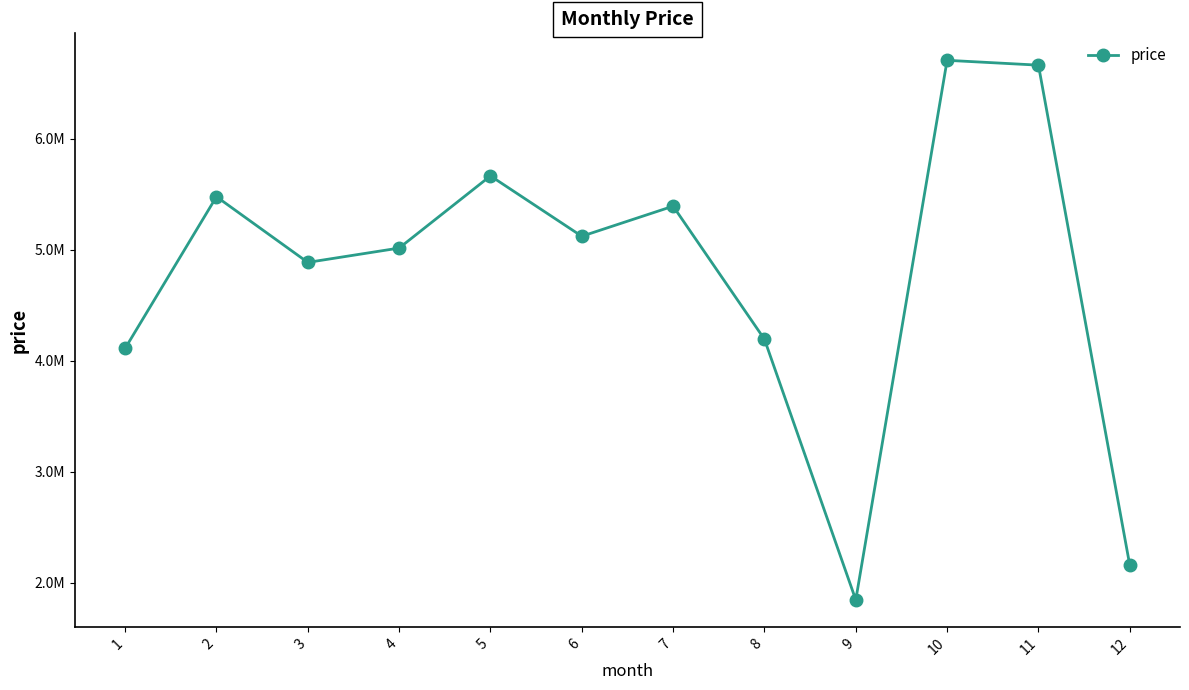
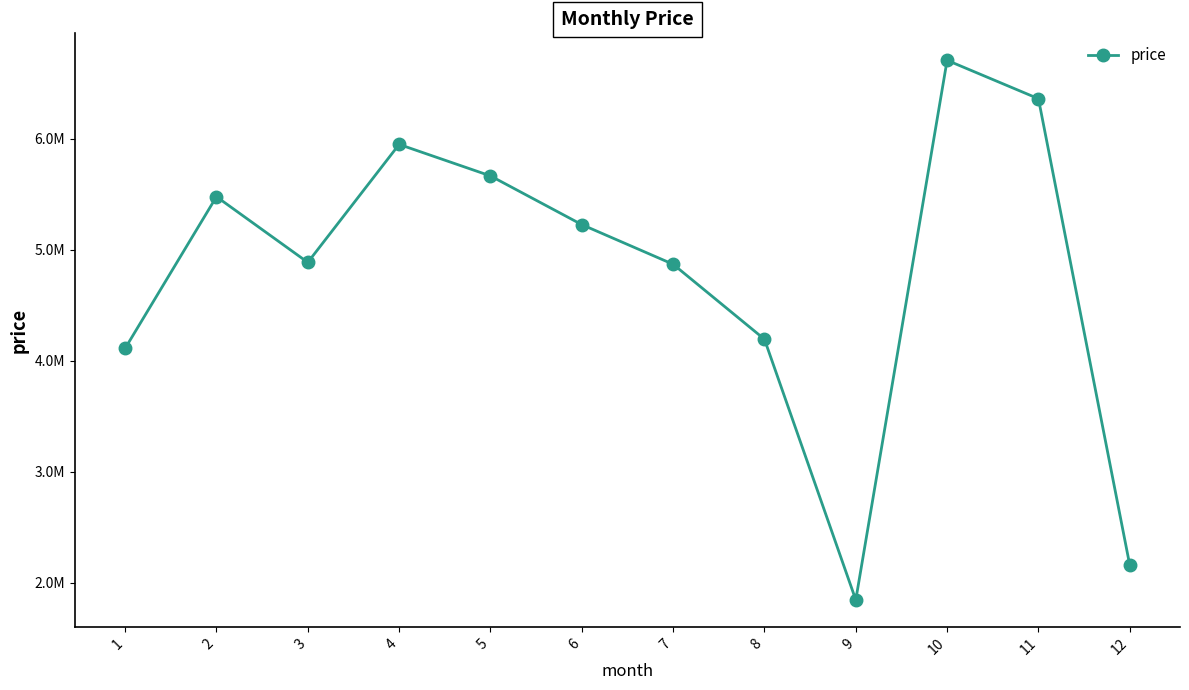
  {
    "1": 4110000,
    "2": 5480000,
    "3": 4890000,
-   "4": 5020000,
+   "4": 5950000,
    "5": 5670000,
-   "6": 5120000,
-   "7": 5390000,
+   "6": 5230000,
+   "7": 4870000,
    "8": 4190000,
    "9": 1840000,
    "10": 6710000,
-   "11": 6670000,
+   "11": 6360000,
    "12": 2160000
  }
